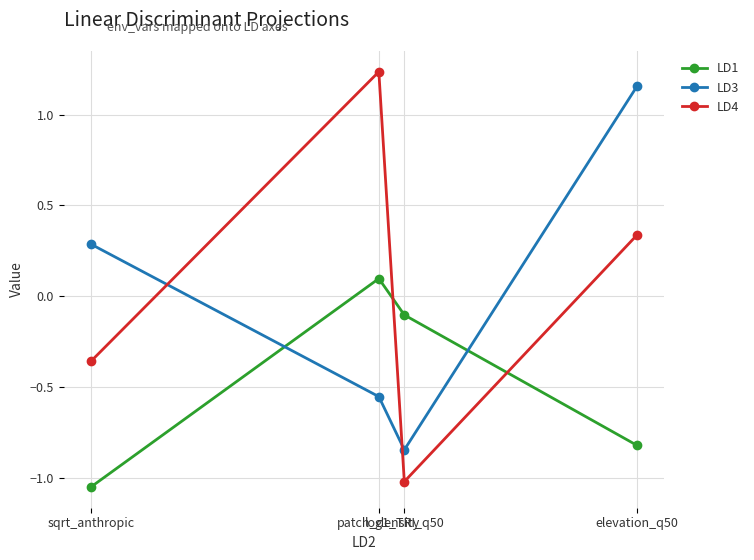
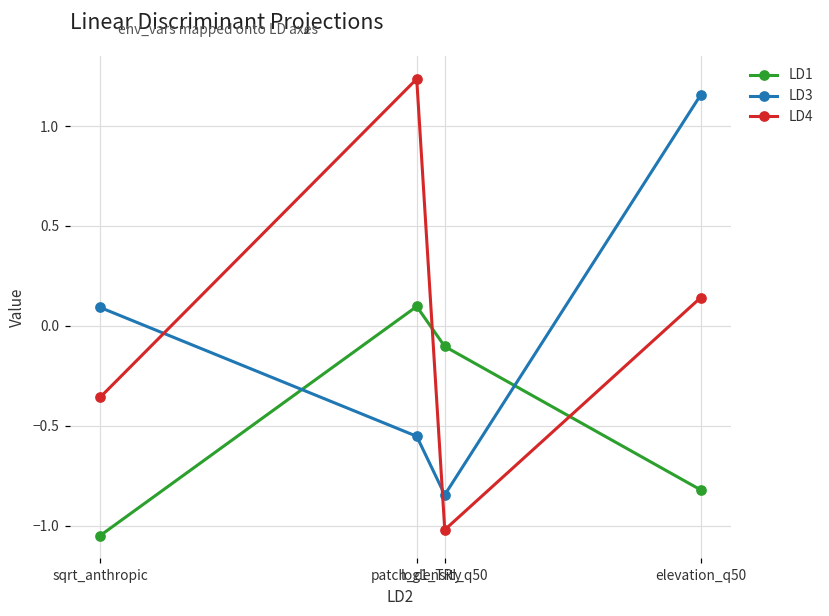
  {
    "LD1": {
      "sqrt_anthropic": -1.05,
      "elevation_q50": -0.82
    },
    "LD3": {
-     "sqrt_anthropic": 0.29,
+     "sqrt_anthropic": 0.09,
      "elevation_q50": 1.16
    },
    "LD4": {
      "sqrt_anthropic": -0.36,
-     "elevation_q50": 0.34
+     "elevation_q50": 0.14
    }
  }
